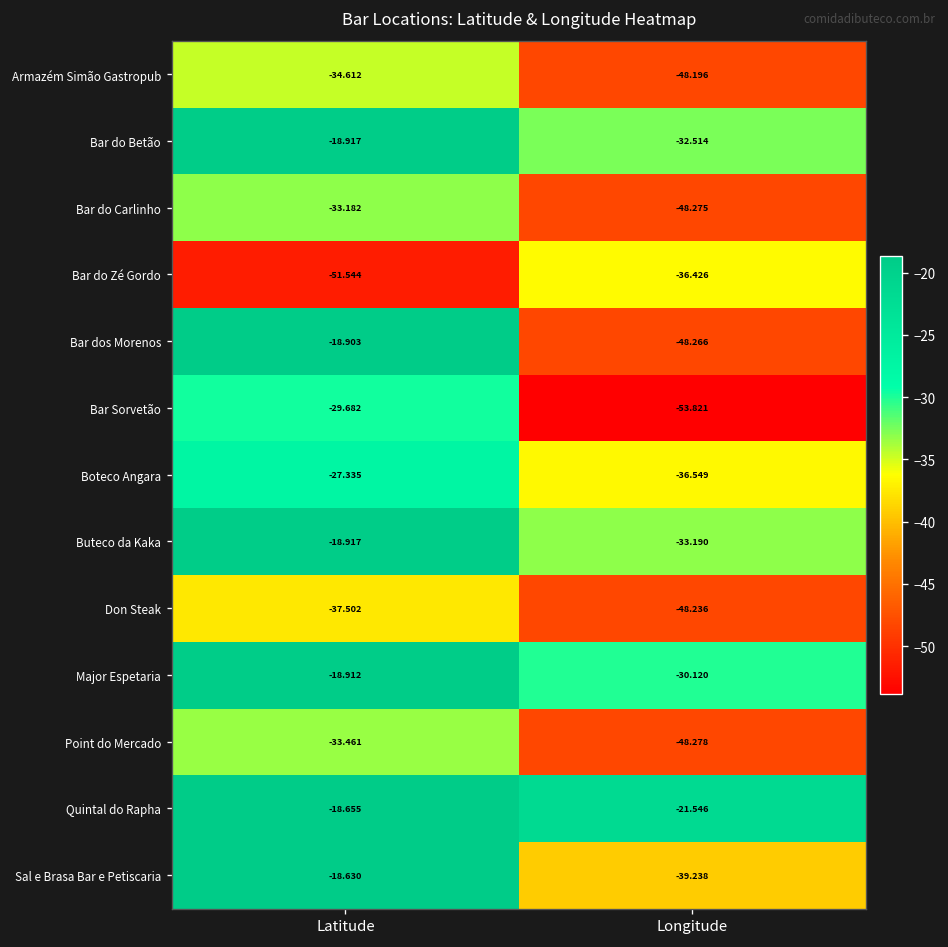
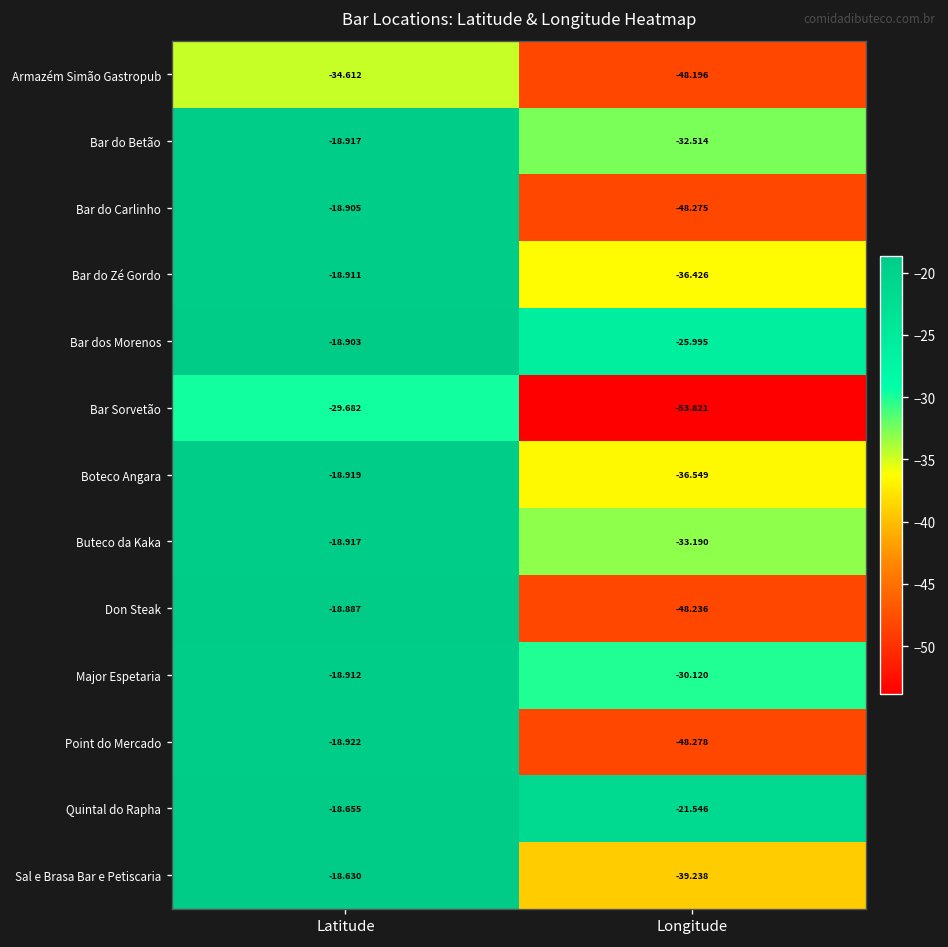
  {
    "Armazém Simão Gastropub": {
      "Latitude": -34.612,
      "Longitude": -48.196
    },
    "Bar do Betão": {
      "Latitude": -18.917,
      "Longitude": -32.514
    },
    "Bar do Carlinho": {
-     "Latitude": -33.182,
+     "Latitude": -18.905,
      "Longitude": -48.275
    },
    "Bar do Zé Gordo": {
-     "Latitude": -51.544,
+     "Latitude": -18.911,
      "Longitude": -36.426
    },
    "Bar dos Morenos": {
      "Latitude": -18.903,
-     "Longitude": -48.266
+     "Longitude": -25.995
    },
    "Bar Sorvetão": {
      "Latitude": -29.682,
      "Longitude": -53.821
    },
    "Boteco Angara": {
-     "Latitude": -27.335,
+     "Latitude": -18.919,
      "Longitude": -36.549
    },
    "Buteco da Kaka": {
      "Latitude": -18.917,
      "Longitude": -33.190
    },
    "Don Steak": {
-     "Latitude": -37.502,
+     "Latitude": -18.887,
      "Longitude": -48.236
    },
    "Major Espetaria": {
      "Latitude": -18.912,
      "Longitude": -30.120
    },
    "Point do Mercado": {
-     "Latitude": -33.461,
+     "Latitude": -18.922,
      "Longitude": -48.278
    },
    "Quintal do Rapha": {
      "Latitude": -18.655,
      "Longitude": -21.546
    },
    "Sal e Brasa Bar e Petiscaria": {
      "Latitude": -18.630,
      "Longitude": -39.238
    }
  }
